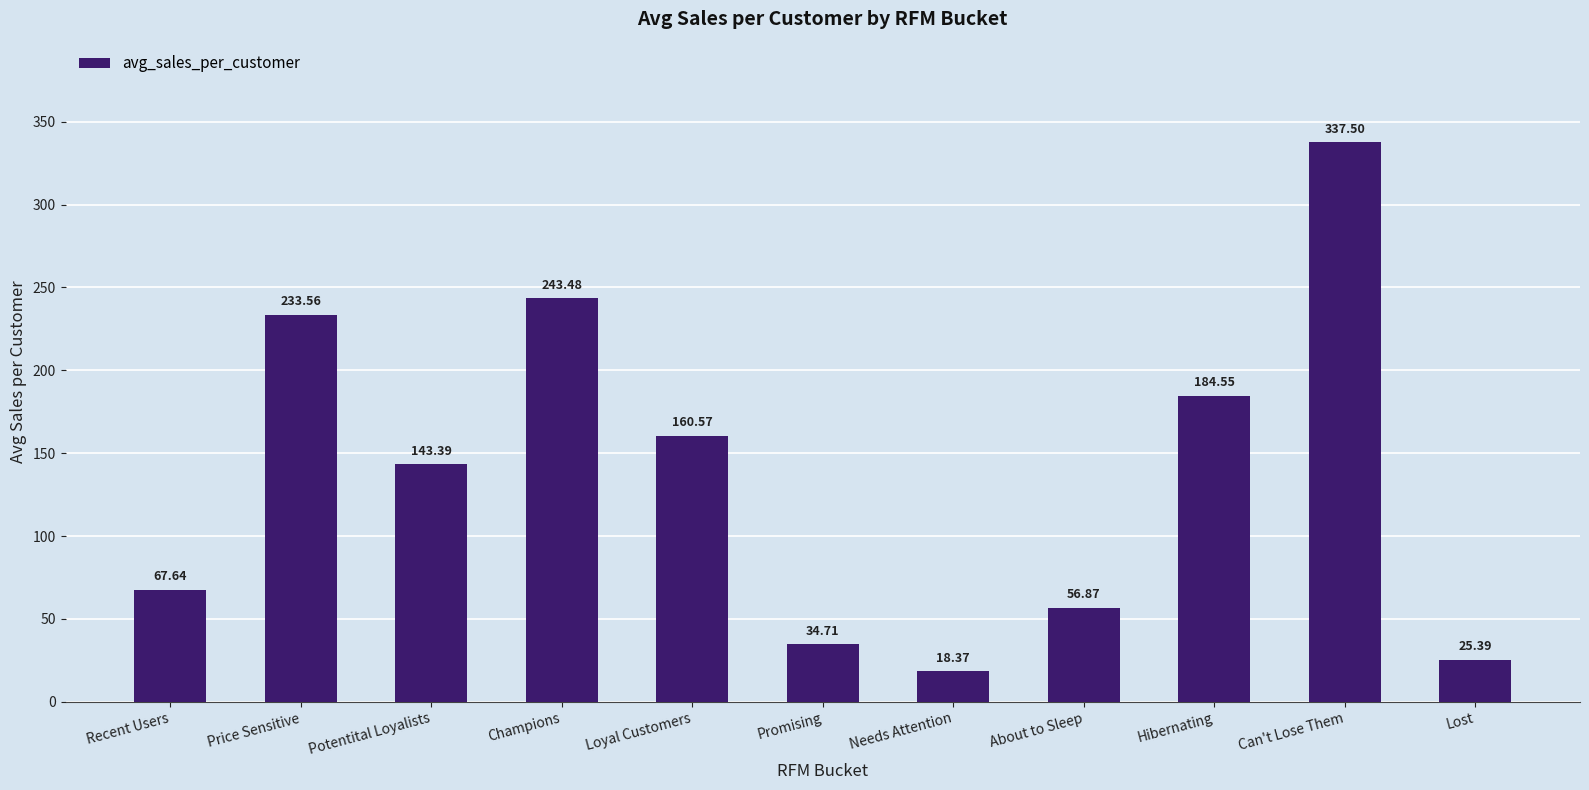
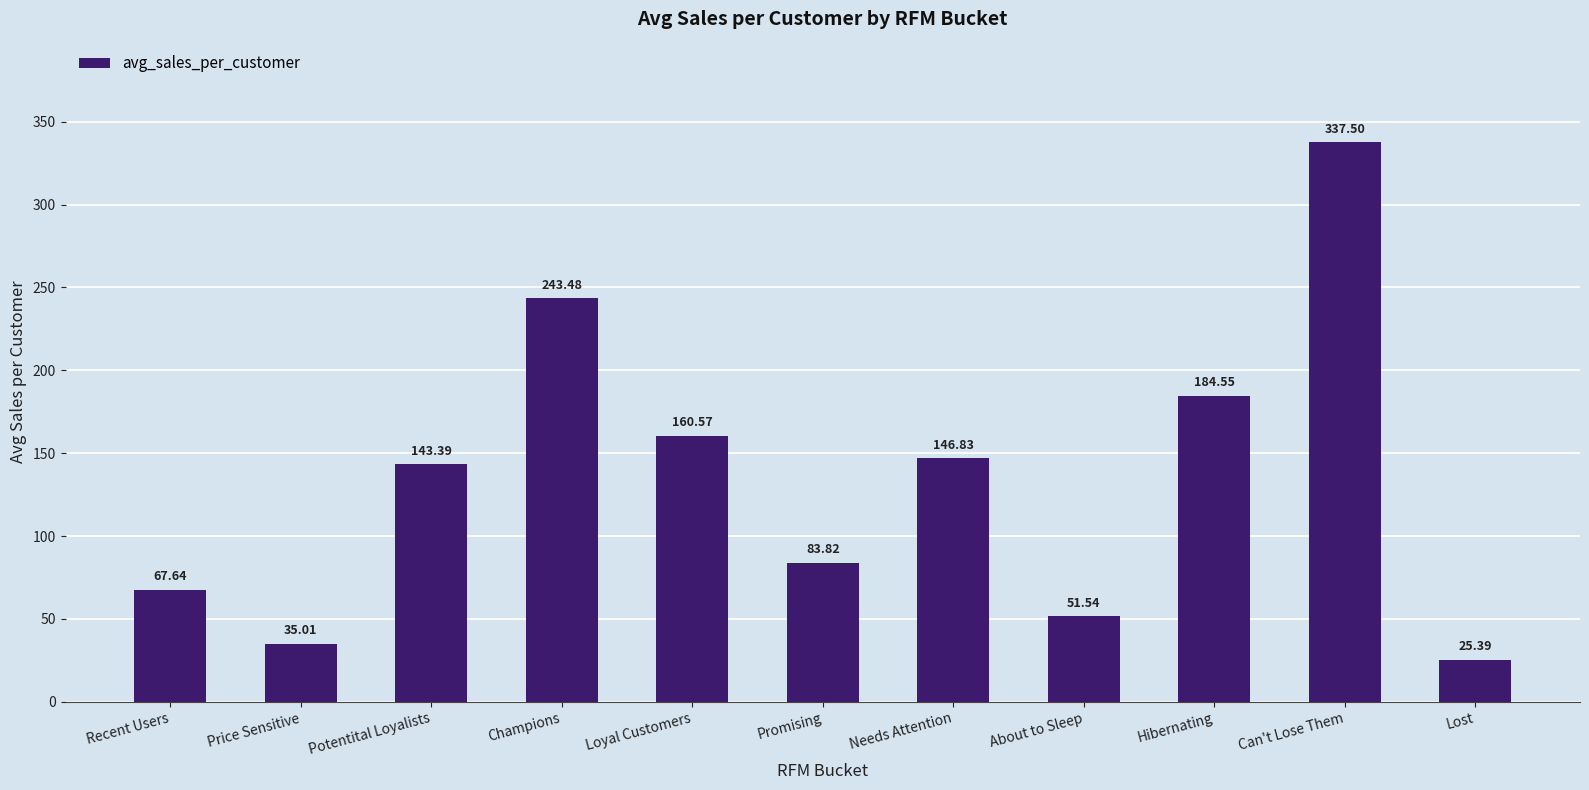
  {
    "Recent Users": 67.64,
-   "Price Sensitive": 233.56,
+   "Price Sensitive": 35.01,
    "Potentital Loyalists": 143.39,
    "Champions": 243.48,
    "Loyal Customers": 160.57,
-   "Promising": 34.71,
-   "Needs Attention": 18.37,
-   "About to Sleep": 56.87,
+   "Promising": 83.82,
+   "Needs Attention": 146.83,
+   "About to Sleep": 51.54,
    "Hibernating": 184.55,
    "Can't Lose Them": 337.50,
    "Lost": 25.39
  }
